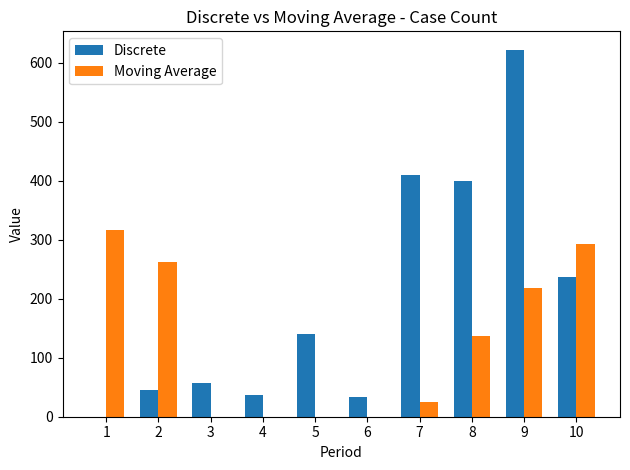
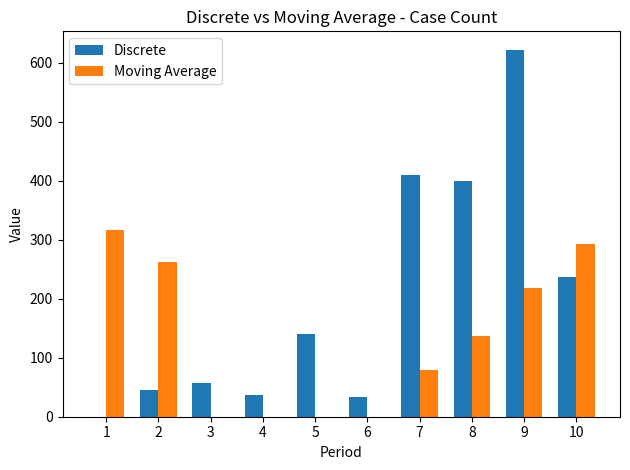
  {
    "Discrete": {
      "1": 0,
      "2": 50,
      "3": 60,
      "4": 40,
      "5": 140,
      "6": 30,
      "7": 410,
      "8": 400,
      "9": 620,
      "10": 240
    },
    "Moving Average": {
      "1": 320,
      "2": 260,
      "3": 0,
      "4": 0,
      "5": 0,
      "6": 0,
-     "7": 30,
+     "7": 80,
      "8": 140,
      "9": 220,
      "10": 290
    }
  }
